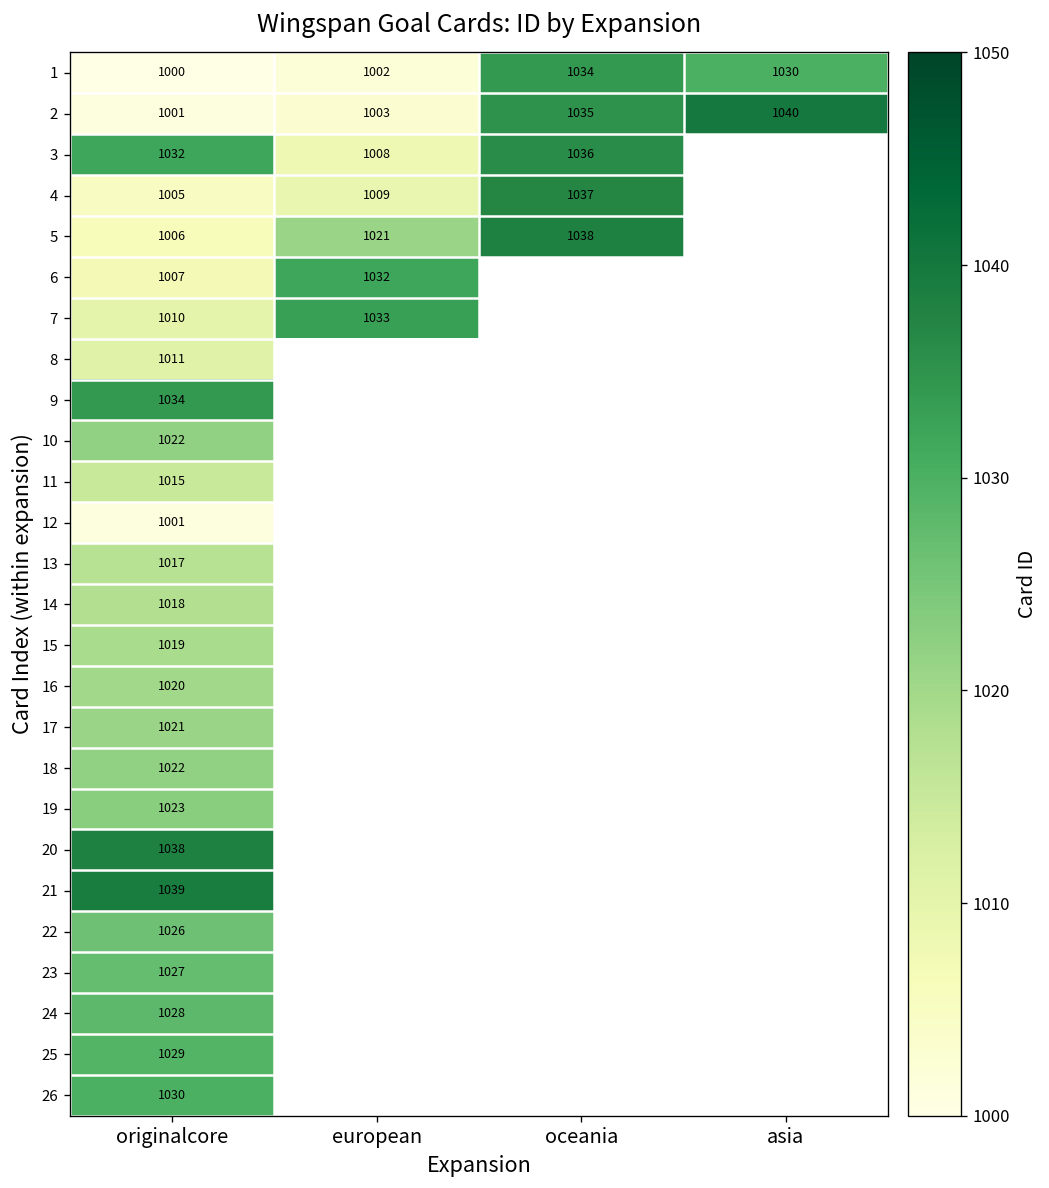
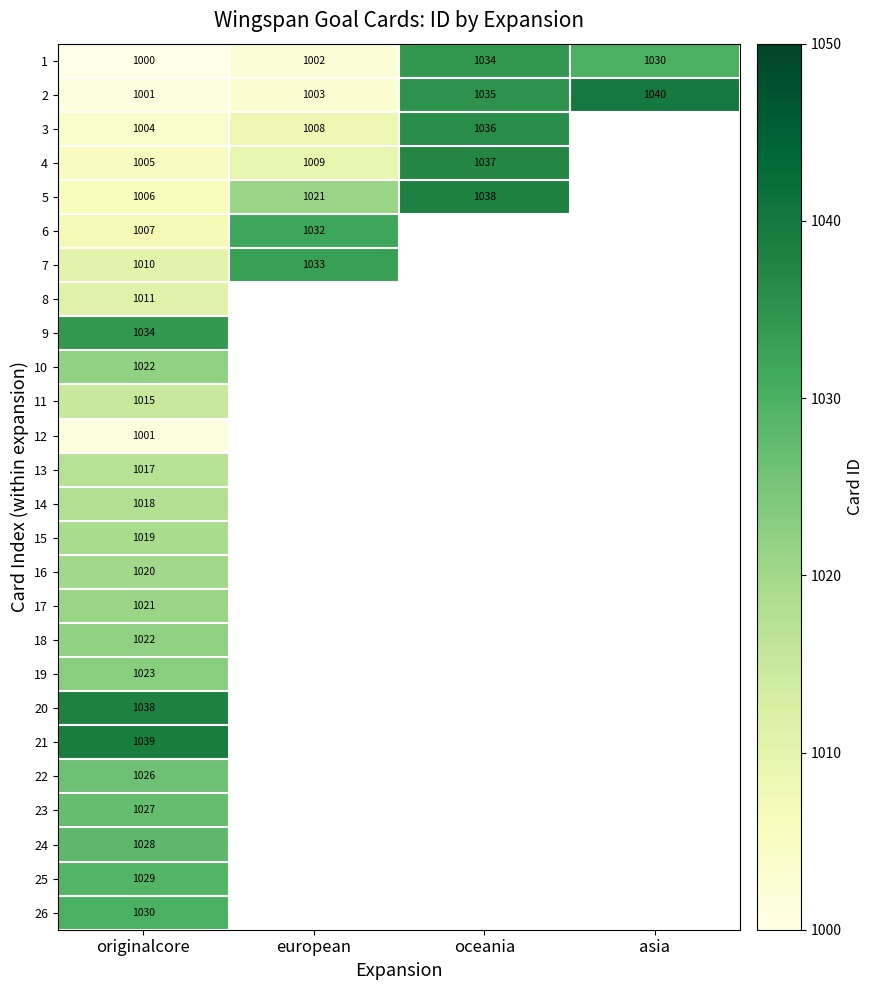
  {
    "1": {
      "originalcore": 1000,
      "european": 1002,
      "oceania": 1034,
      "asia": 1030
    },
    "2": {
      "originalcore": 1001,
      "european": 1003,
      "oceania": 1035,
      "asia": 1040
    },
    "3": {
-     "originalcore": 1032,
+     "originalcore": 1004,
      "european": 1008,
      "oceania": 1036
    },
    "4": {
      "originalcore": 1005,
      "european": 1009,
      "oceania": 1037
    },
    "5": {
      "originalcore": 1006,
      "european": 1021,
      "oceania": 1038
    },
    "6": {
      "originalcore": 1007,
      "european": 1032
    },
    "7": {
      "originalcore": 1010,
      "european": 1033
    },
    "8": {
      "originalcore": 1011
    },
    "9": {
      "originalcore": 1034
    },
    "10": {
      "originalcore": 1022
    },
    "11": {
      "originalcore": 1015
    },
    "12": {
      "originalcore": 1001
    },
    "13": {
      "originalcore": 1017
    },
    "14": {
      "originalcore": 1018
    },
    "15": {
      "originalcore": 1019
    },
    "16": {
      "originalcore": 1020
    },
    "17": {
      "originalcore": 1021
    },
    "18": {
      "originalcore": 1022
    },
    "19": {
      "originalcore": 1023
    },
    "20": {
      "originalcore": 1038
    },
    "21": {
      "originalcore": 1039
    },
    "22": {
      "originalcore": 1026
    },
    "23": {
      "originalcore": 1027
    },
    "24": {
      "originalcore": 1028
    },
    "25": {
      "originalcore": 1029
    },
    "26": {
      "originalcore": 1030
    }
  }
